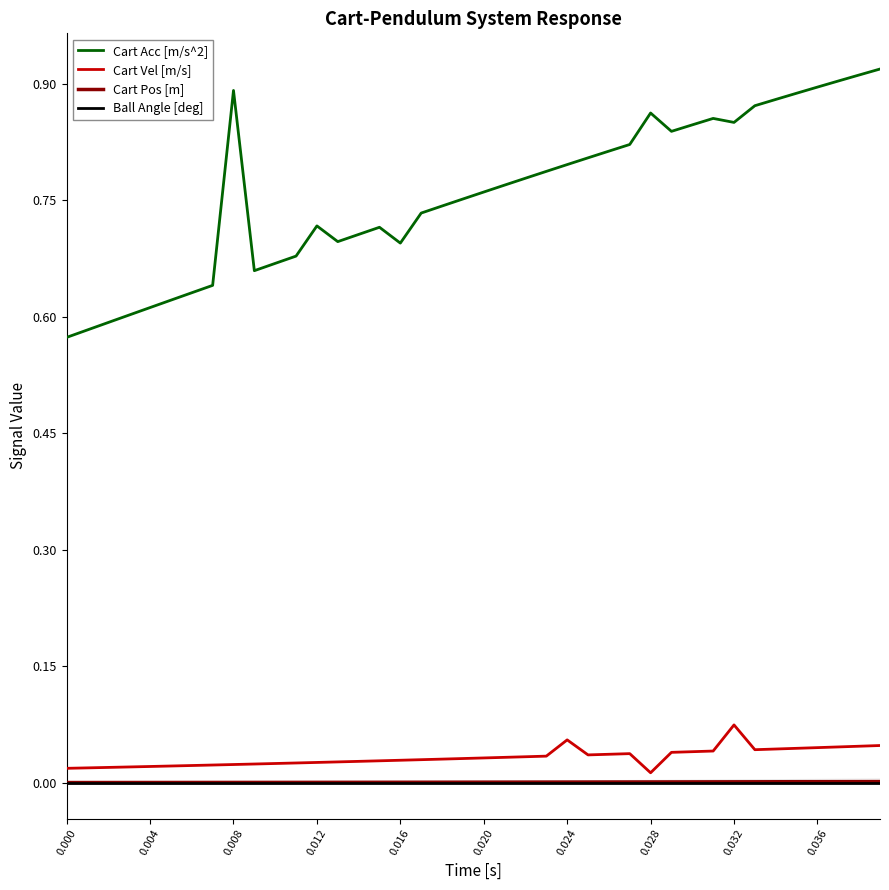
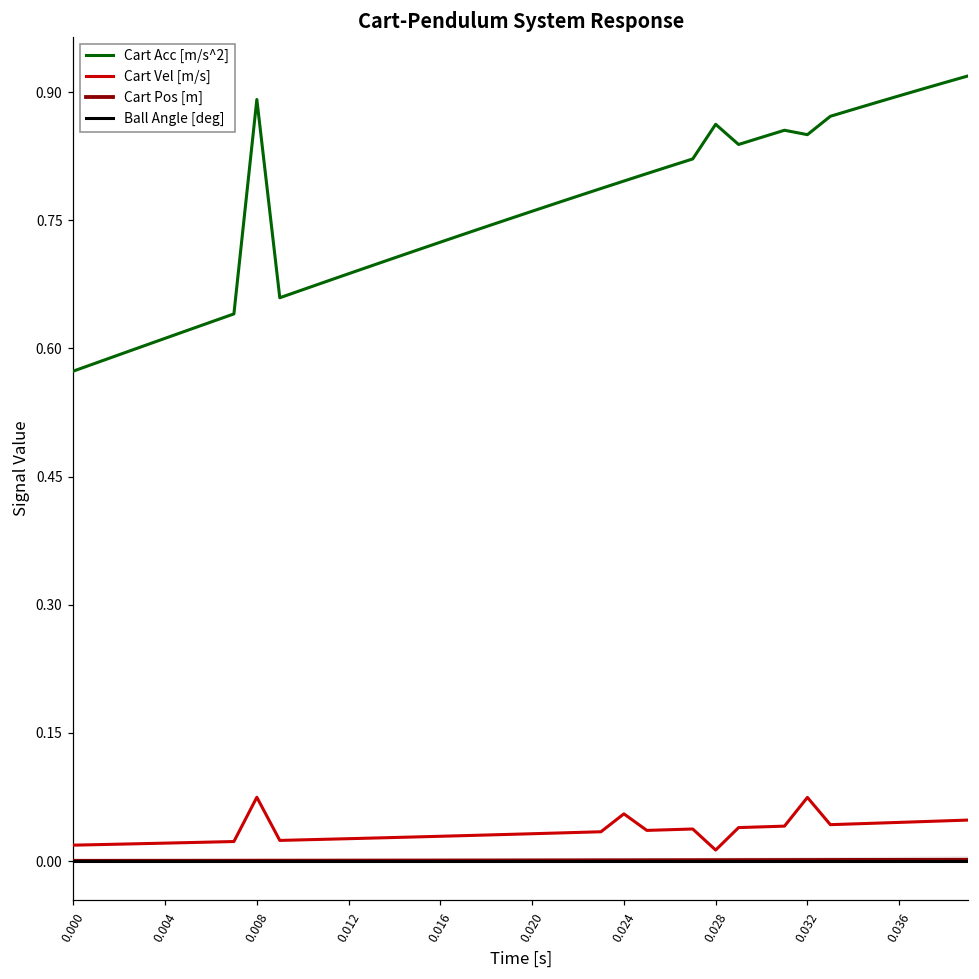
  {
    "Cart Acc [m/s^2]": {
      "0.000": 0.57,
      "0.004": 0.61,
      "0.008": 0.89,
-     "0.012": 0.72,
-     "0.016": 0.69,
+     "0.012": 0.69,
+     "0.016": 0.72,
      "0.020": 0.76,
      "0.024": 0.80,
      "0.028": 0.86,
      "0.032": 0.85,
      "0.036": 0.90
    },
    "Cart Vel [m/s]": {
      "0.000": 0.02,
      "0.004": 0.02,
-     "0.008": 0.02,
+     "0.008": 0.07,
      "0.012": 0.03,
      "0.016": 0.03,
      "0.020": 0.03,
      "0.024": 0.06,
      "0.028": 0.01,
      "0.032": 0.07,
      "0.036": 0.05
    }
  }
